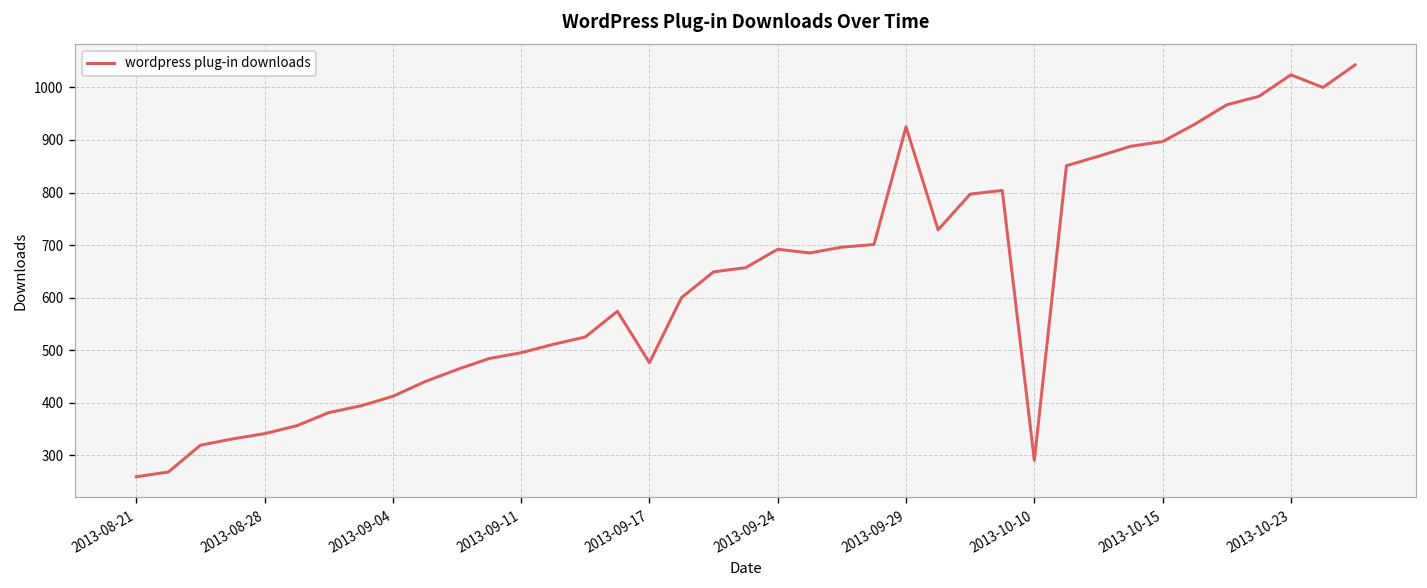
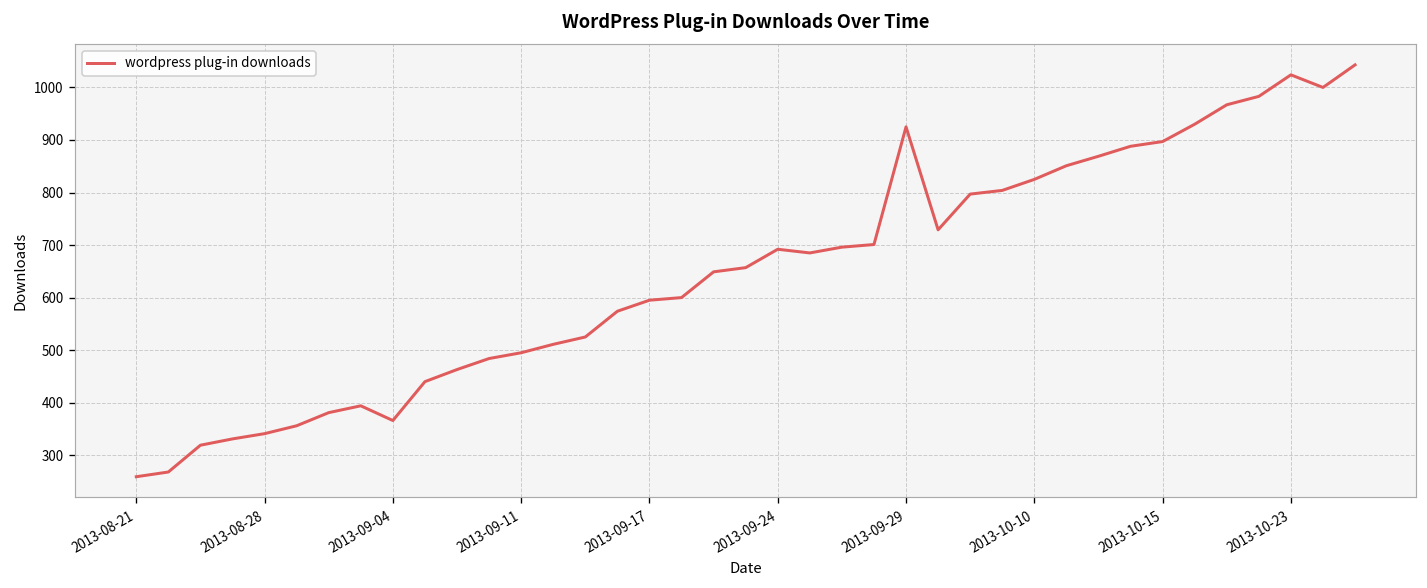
  {
    "2013-08-21": 260,
    "2013-08-28": 340,
-   "2013-09-04": 410,
+   "2013-09-04": 370,
    "2013-09-11": 500,
-   "2013-09-17": 480,
+   "2013-09-17": 600,
    "2013-09-24": 690,
    "2013-09-29": 930,
-   "2013-10-10": 290,
+   "2013-10-10": 830,
    "2013-10-15": 900,
    "2013-10-23": 1020
  }
